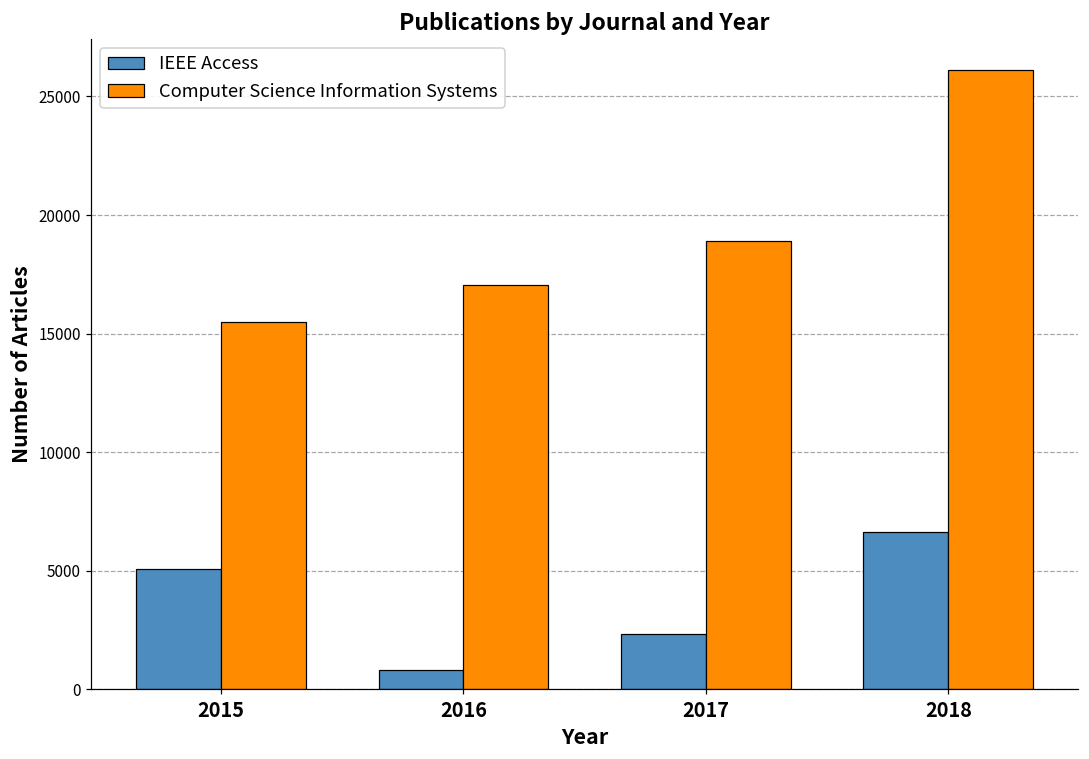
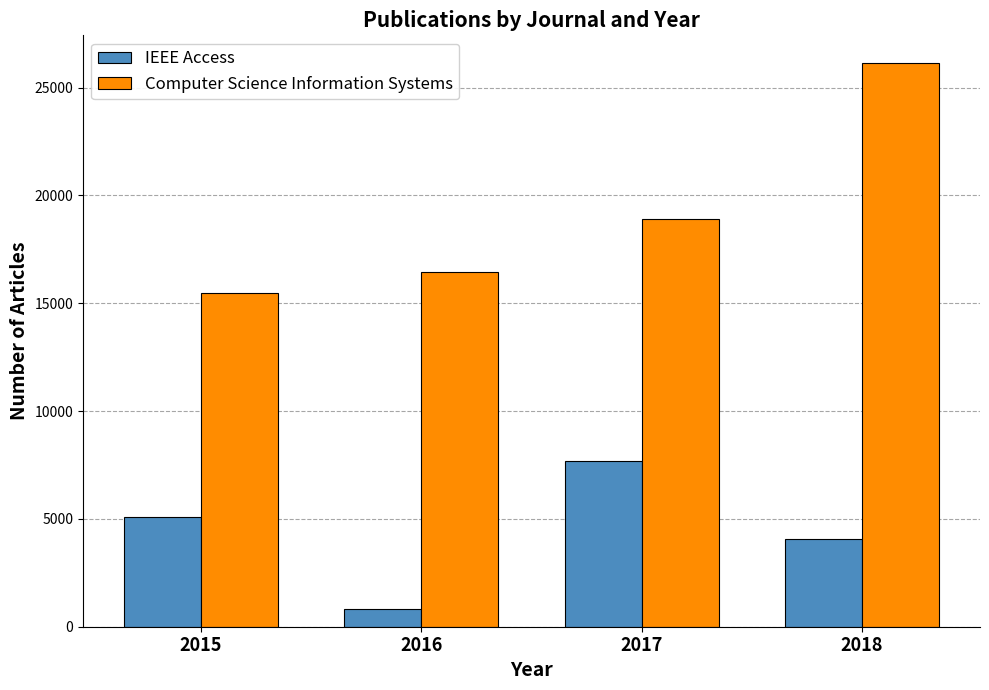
  {
    "IEEE Access": {
      "2015": 5100,
      "2016": 800,
-     "2017": 2300,
-     "2018": 6600
+     "2017": 7700,
+     "2018": 4100
    },
    "Computer Science Information Systems": {
      "2015": 15500,
-     "2016": 17000,
+     "2016": 16500,
      "2017": 18900,
      "2018": 26100
    }
  }
